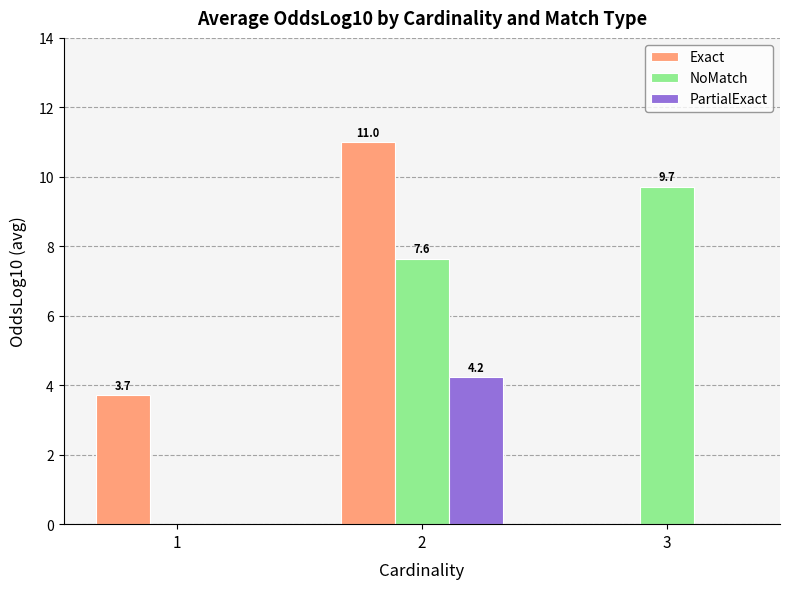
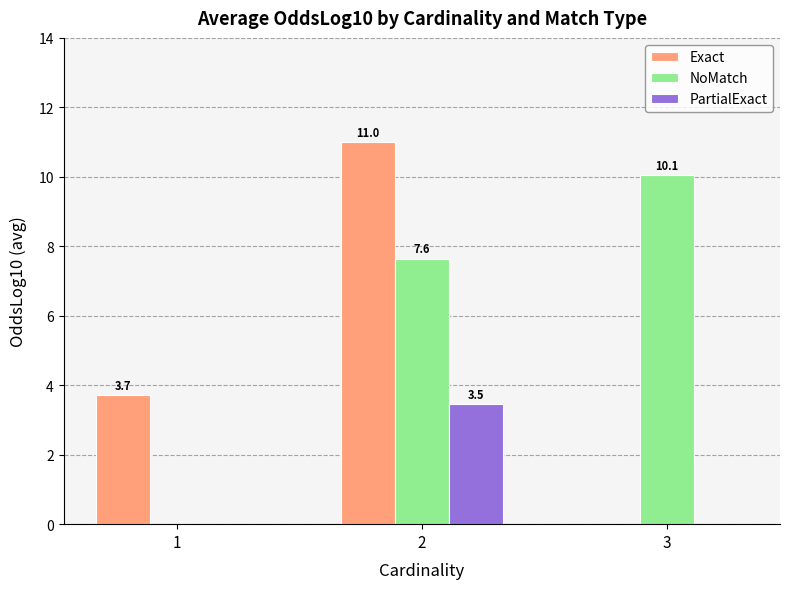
  {
    "Exact": {
      "1": 3.7,
      "2": 11.0
    },
    "NoMatch": {
      "2": 7.6,
-     "3": 9.7
+     "3": 10.1
    },
    "PartialExact": {
-     "2": 4.2
+     "2": 3.5
    }
  }
